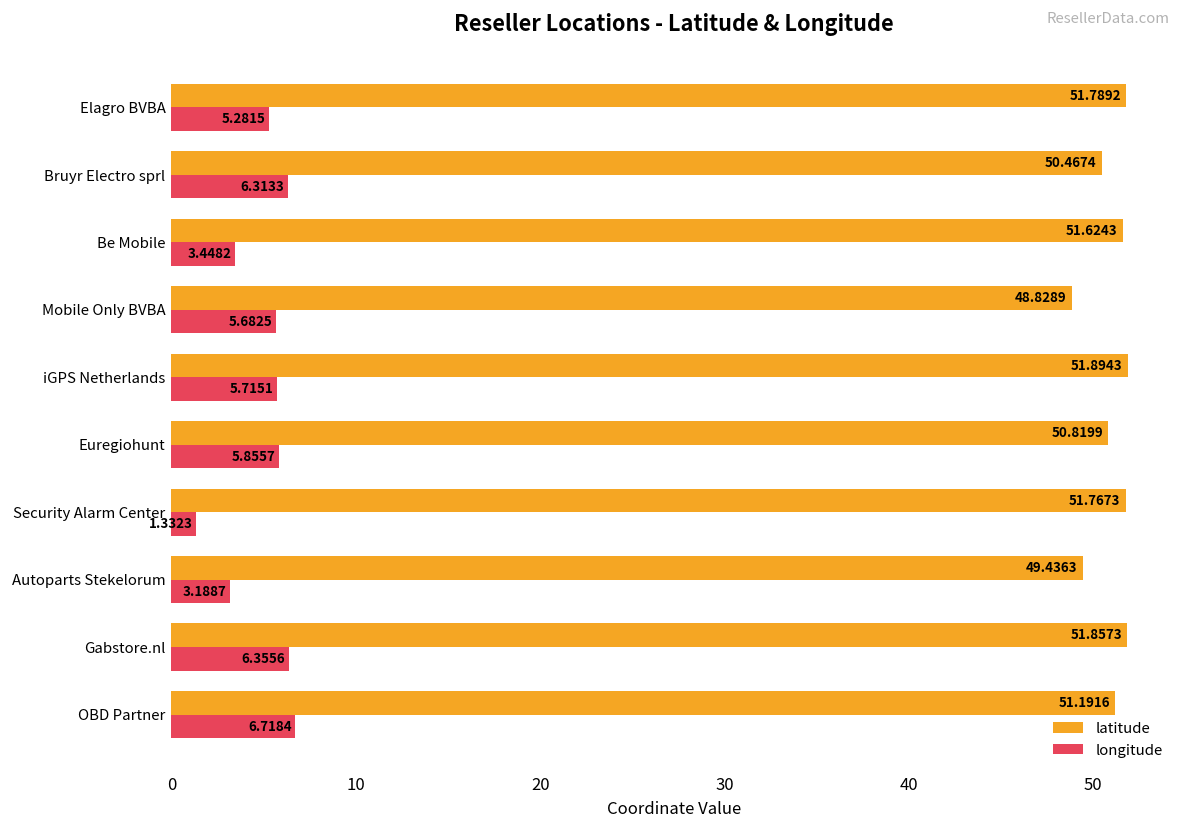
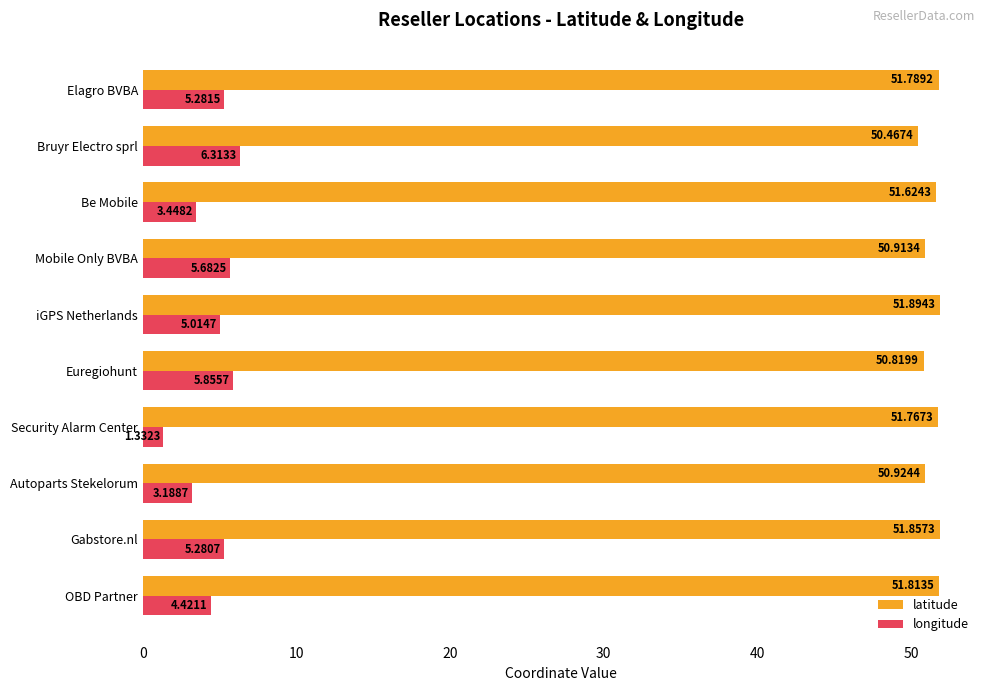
  {
    "latitude": {
      "Elagro BVBA": 51.7892,
      "Bruyr Electro sprl": 50.4674,
      "Be Mobile": 51.6243,
-     "Mobile Only BVBA": 48.8289,
+     "Mobile Only BVBA": 50.9134,
      "iGPS Netherlands": 51.8943,
      "Euregiohunt": 50.8199,
      "Security Alarm Center": 51.7673,
-     "Autoparts Stekelorum": 49.4363,
+     "Autoparts Stekelorum": 50.9244,
      "Gabstore.nl": 51.8573,
-     "OBD Partner": 51.1916
+     "OBD Partner": 51.8135
    },
    "longitude": {
      "Elagro BVBA": 5.2815,
      "Bruyr Electro sprl": 6.3133,
      "Be Mobile": 3.4482,
      "Mobile Only BVBA": 5.6825,
-     "iGPS Netherlands": 5.7151,
+     "iGPS Netherlands": 5.0147,
      "Euregiohunt": 5.8557,
      "Security Alarm Center": 1.3323,
      "Autoparts Stekelorum": 3.1887,
-     "Gabstore.nl": 6.3556,
-     "OBD Partner": 6.7184
+     "Gabstore.nl": 5.2807,
+     "OBD Partner": 4.4211
    }
  }
